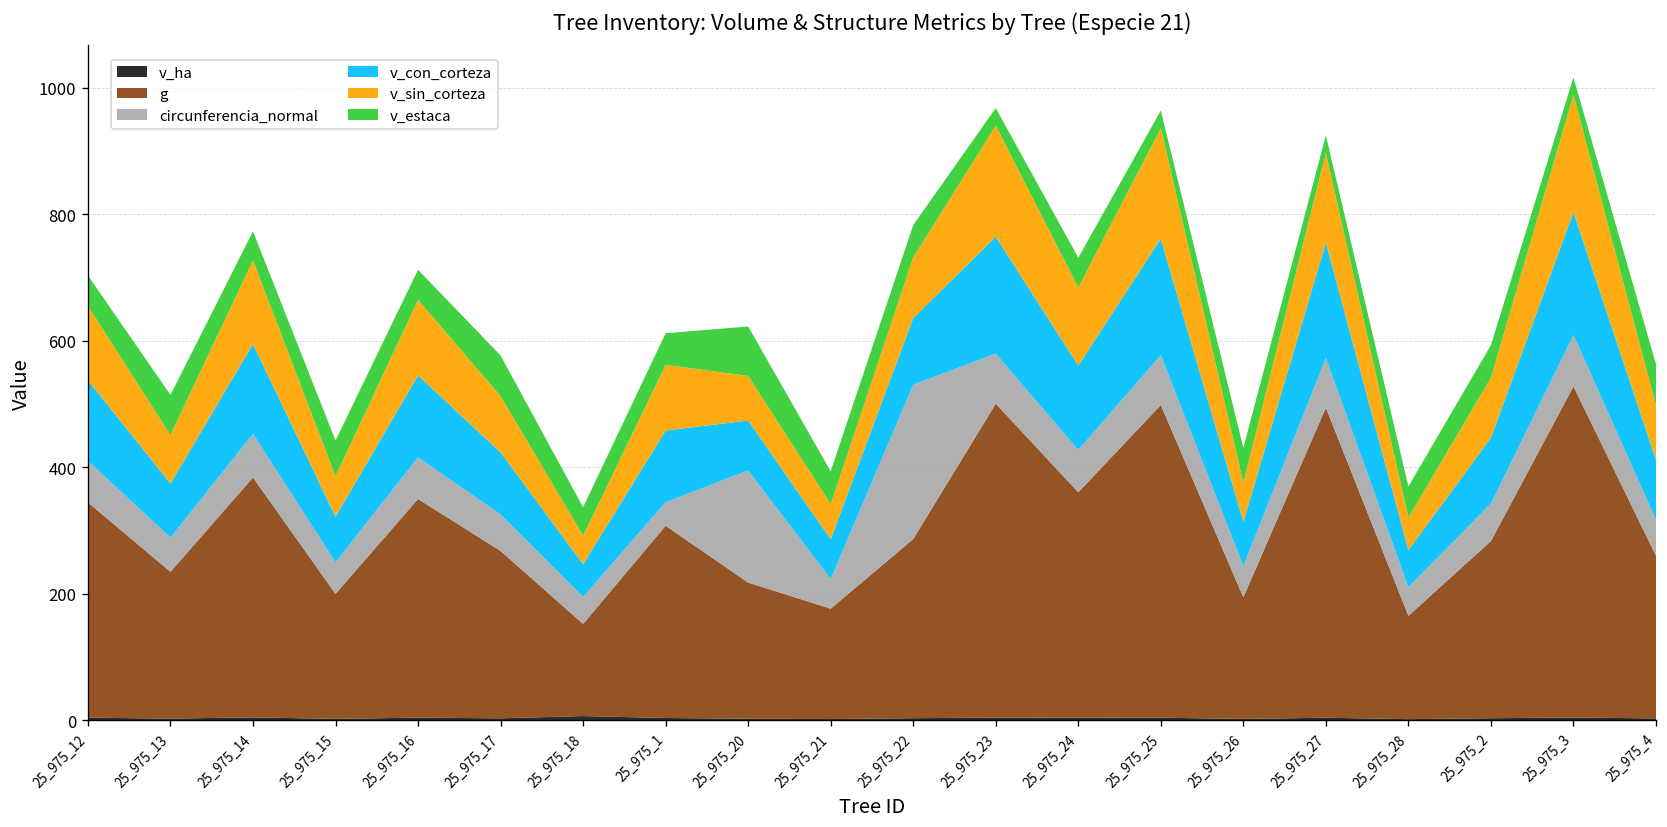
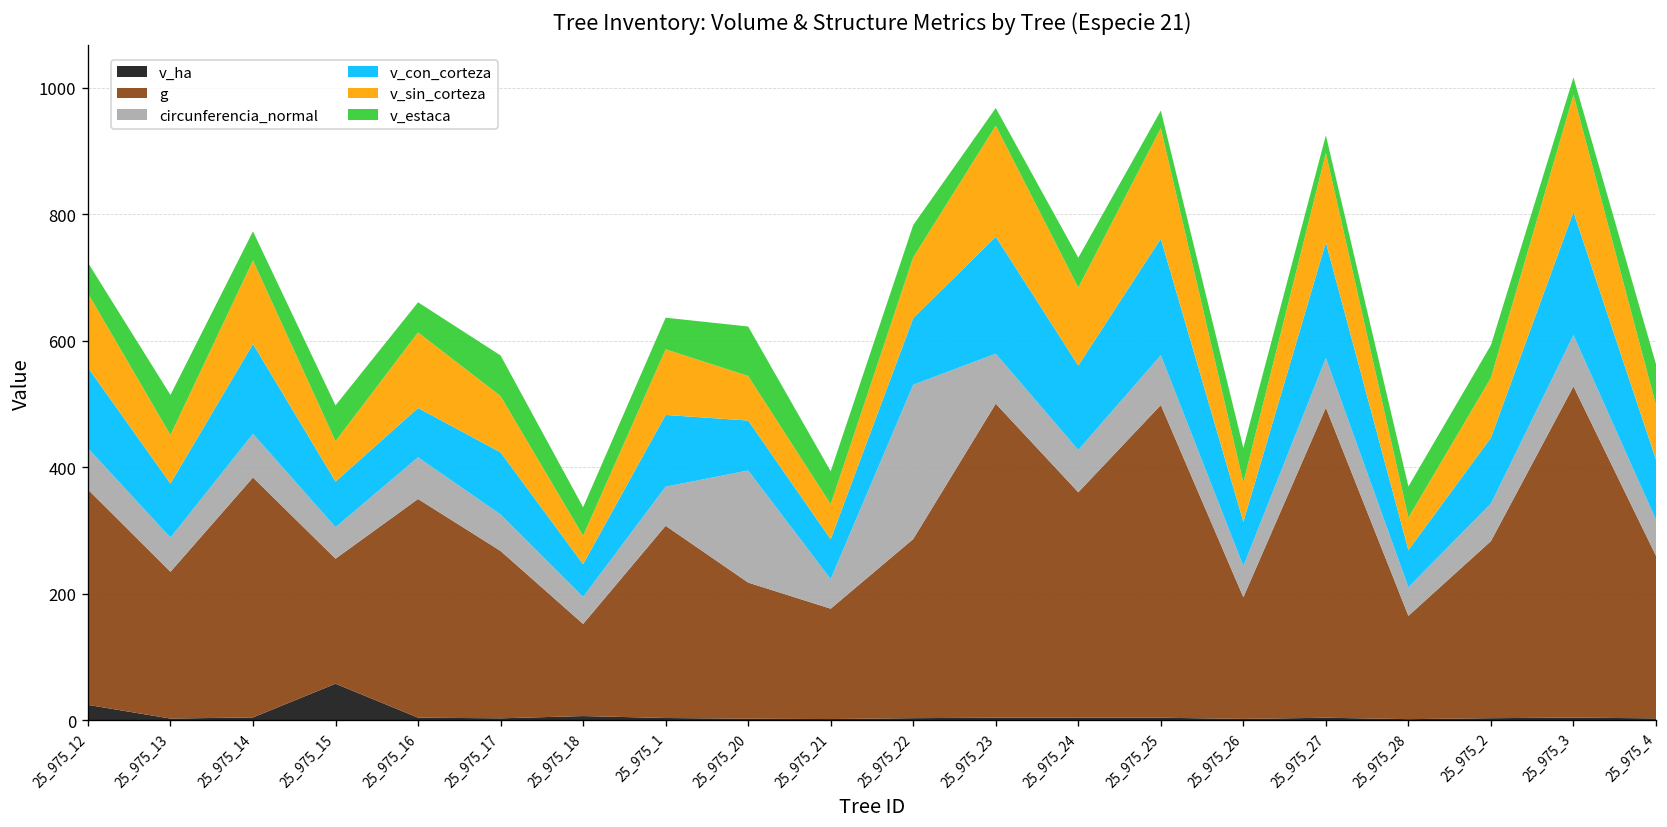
  {
    "v_ha": {
-     "25_975_12": 0,
-     "25_975_15": 0,
+     "25_975_12": 20,
+     "25_975_15": 60,
      "25_975_18": 10
    },
    "g": {
      "25_975_12": 340,
      "25_975_13": 230,
      "25_975_14": 380,
      "25_975_15": 200,
      "25_975_16": 350,
      "25_975_17": 260,
      "25_975_18": 150,
      "25_975_1": 300,
      "25_975_20": 220,
      "25_975_21": 170,
      "25_975_22": 280,
      "25_975_23": 500,
      "25_975_24": 360,
      "25_975_25": 490,
      "25_975_26": 190,
      "25_975_27": 490,
      "25_975_28": 160,
      "25_975_2": 280,
      "25_975_3": 520,
      "25_975_4": 260
    },
    "circunferencia_normal": {
      "25_975_12": 70,
      "25_975_13": 50,
      "25_975_14": 70,
      "25_975_15": 50,
      "25_975_16": 70,
      "25_975_17": 60,
      "25_975_18": 40,
-     "25_975_1": 40,
+     "25_975_1": 60,
      "25_975_20": 180,
      "25_975_21": 50,
      "25_975_22": 240,
      "25_975_23": 80,
      "25_975_24": 70,
      "25_975_25": 80,
      "25_975_26": 50,
      "25_975_27": 80,
      "25_975_28": 50,
      "25_975_2": 60,
      "25_975_3": 80,
      "25_975_4": 60
    },
    "v_con_corteza": {
      "25_975_12": 130,
      "25_975_13": 90,
      "25_975_14": 140,
      "25_975_15": 70,
-     "25_975_16": 130,
+     "25_975_16": 80,
      "25_975_17": 100,
      "25_975_18": 50,
      "25_975_1": 110,
      "25_975_20": 80,
      "25_975_21": 60,
      "25_975_22": 110,
      "25_975_23": 180,
      "25_975_24": 130,
      "25_975_25": 180,
      "25_975_26": 70,
      "25_975_27": 180,
      "25_975_28": 60,
      "25_975_2": 100,
      "25_975_3": 190,
      "25_975_4": 100
    },
    "v_sin_corteza": {
      "25_975_12": 120,
      "25_975_13": 80,
      "25_975_14": 130,
      "25_975_15": 60,
      "25_975_16": 120,
      "25_975_17": 90,
      "25_975_18": 40,
      "25_975_1": 100,
      "25_975_20": 70,
      "25_975_21": 60,
      "25_975_22": 100,
      "25_975_23": 180,
      "25_975_24": 120,
      "25_975_25": 170,
      "25_975_26": 60,
      "25_975_27": 140,
      "25_975_28": 50,
      "25_975_2": 90,
      "25_975_3": 190,
      "25_975_4": 90
    },
    "v_estaca": {
      "25_975_12": 50,
      "25_975_13": 60,
      "25_975_14": 50,
      "25_975_15": 60,
      "25_975_16": 50,
      "25_975_17": 60,
      "25_975_18": 50,
      "25_975_1": 50,
      "25_975_20": 80,
      "25_975_21": 50,
      "25_975_22": 50,
      "25_975_23": 30,
      "25_975_24": 50,
      "25_975_25": 30,
      "25_975_26": 50,
      "25_975_27": 30,
      "25_975_28": 50,
      "25_975_2": 50,
      "25_975_3": 30,
      "25_975_4": 60
    }
  }
